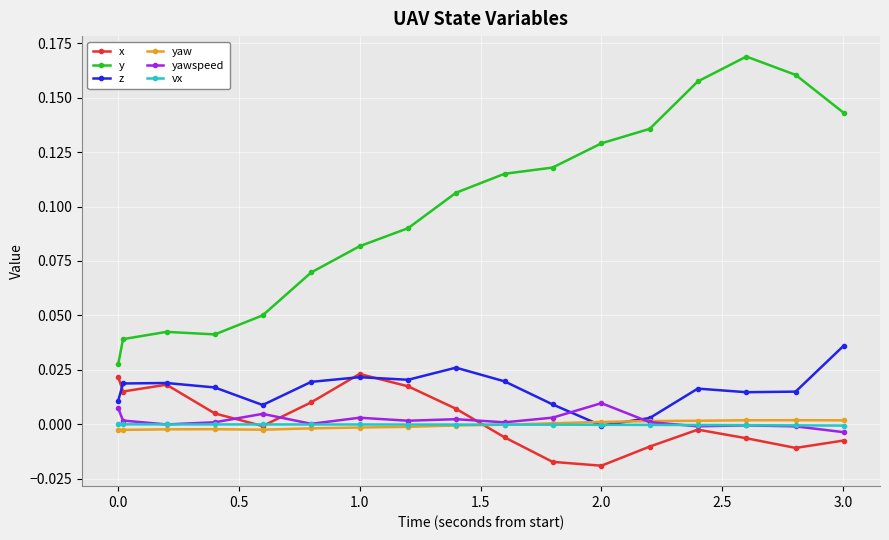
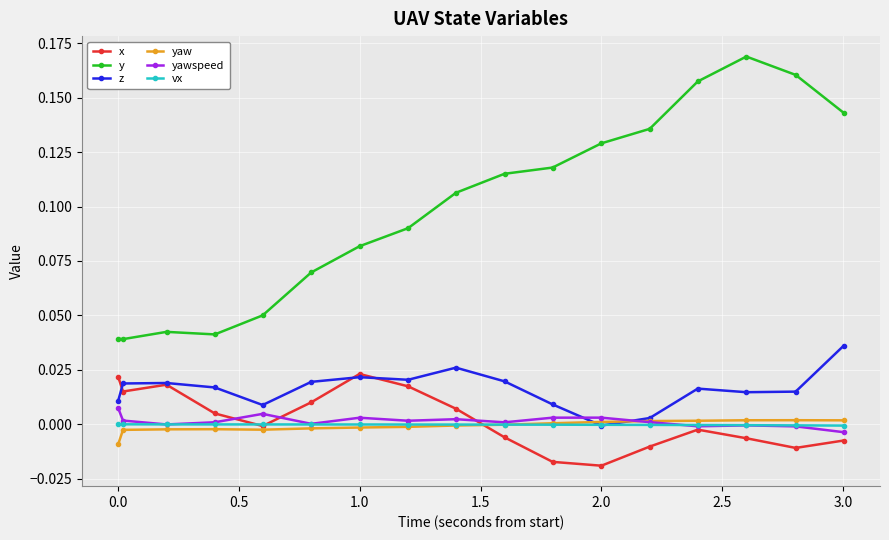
  {
    "x": {
      "0.0": 0.022,
      "2.0": -0.019
    },
    "y": {
-     "0.0": 0.028,
+     "0.0": 0.039,
      "2.0": 0.129
    },
    "z": {
      "0.0": 0.011
    },
    "yaw": {
-     "0.0": -0.003,
+     "0.0": -0.009,
      "2.0": 0.001
    },
    "yawspeed": {
      "0.0": 0.007,
-     "2.0": 0.010
+     "2.0": 0.003
    },
    "vx": {
      "0.0": 0.000
    }
  }
